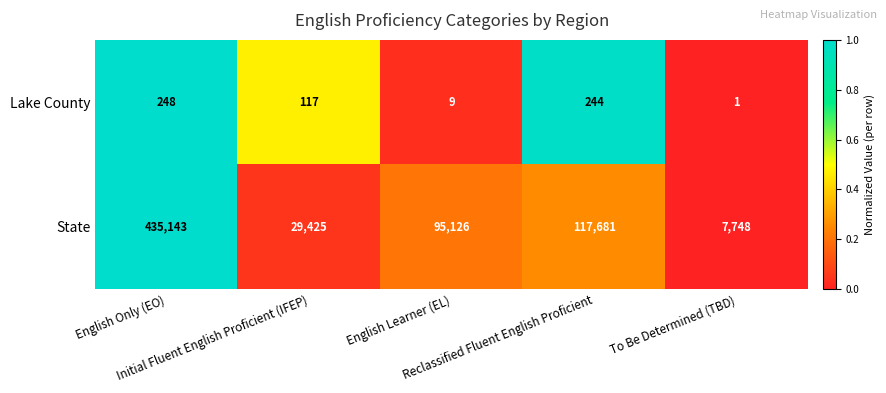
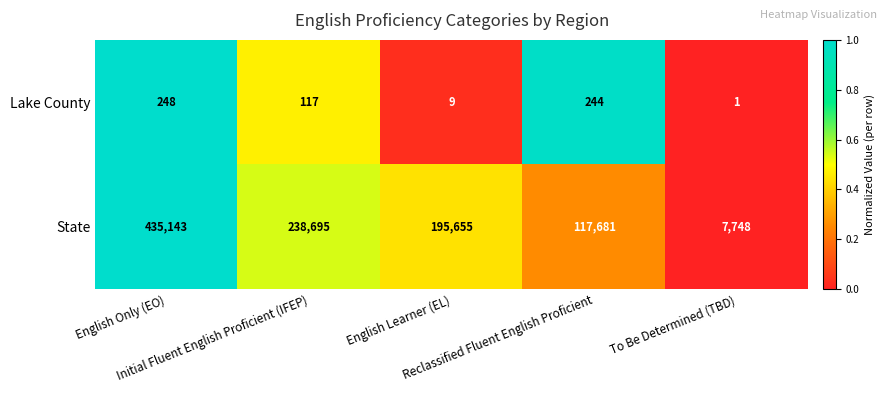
  {
    "Lake County": {
      "English Only (EO)": "248",
      "Initial Fluent English Proficient (IFEP)": "117",
      "English Learner (EL)": "9",
      "Reclassified Fluent English Proficient": "244",
      "To Be Determined (TBD)": "1"
    },
    "State": {
      "English Only (EO)": "435,143",
-     "Initial Fluent English Proficient (IFEP)": "29,425",
-     "English Learner (EL)": "95,126",
+     "Initial Fluent English Proficient (IFEP)": "238,695",
+     "English Learner (EL)": "195,655",
      "Reclassified Fluent English Proficient": "117,681",
      "To Be Determined (TBD)": "7,748"
    }
  }
